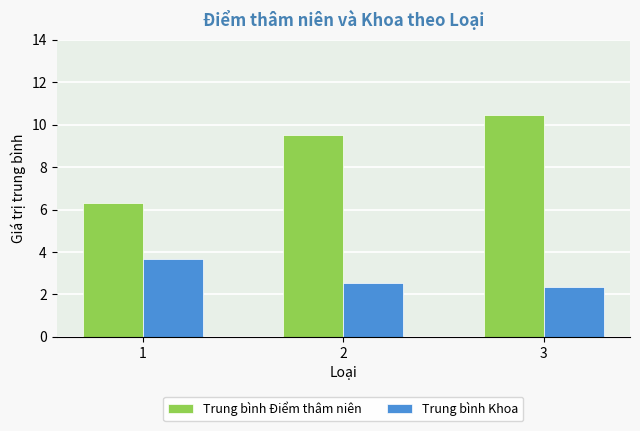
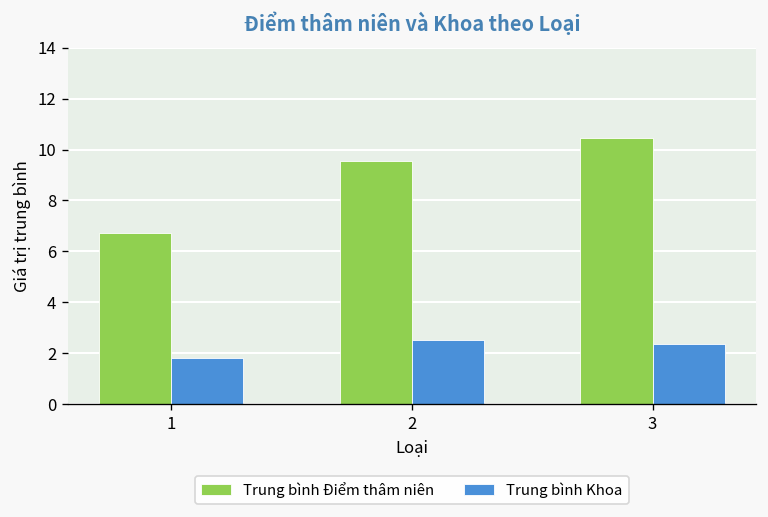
  {
    "Trung bình Điểm thâm niên": {
-     "1": 6.3,
+     "1": 6.7,
      "2": 9.5,
      "3": 10.5
    },
    "Trung bình Khoa": {
-     "1": 3.7,
+     "1": 1.8,
      "2": 2.5,
      "3": 2.4
    }
  }
